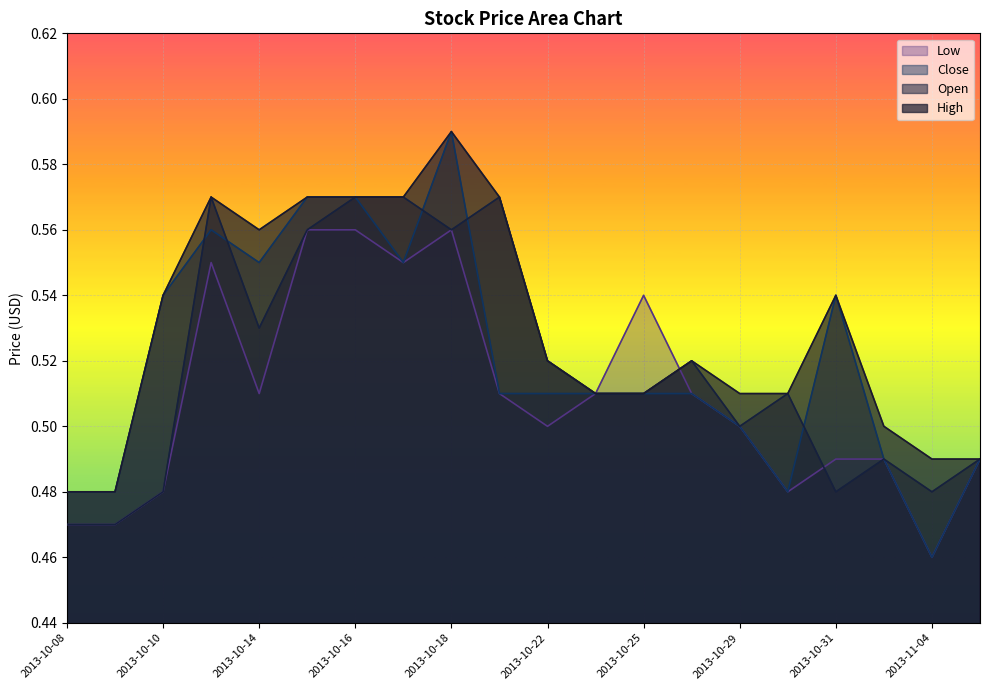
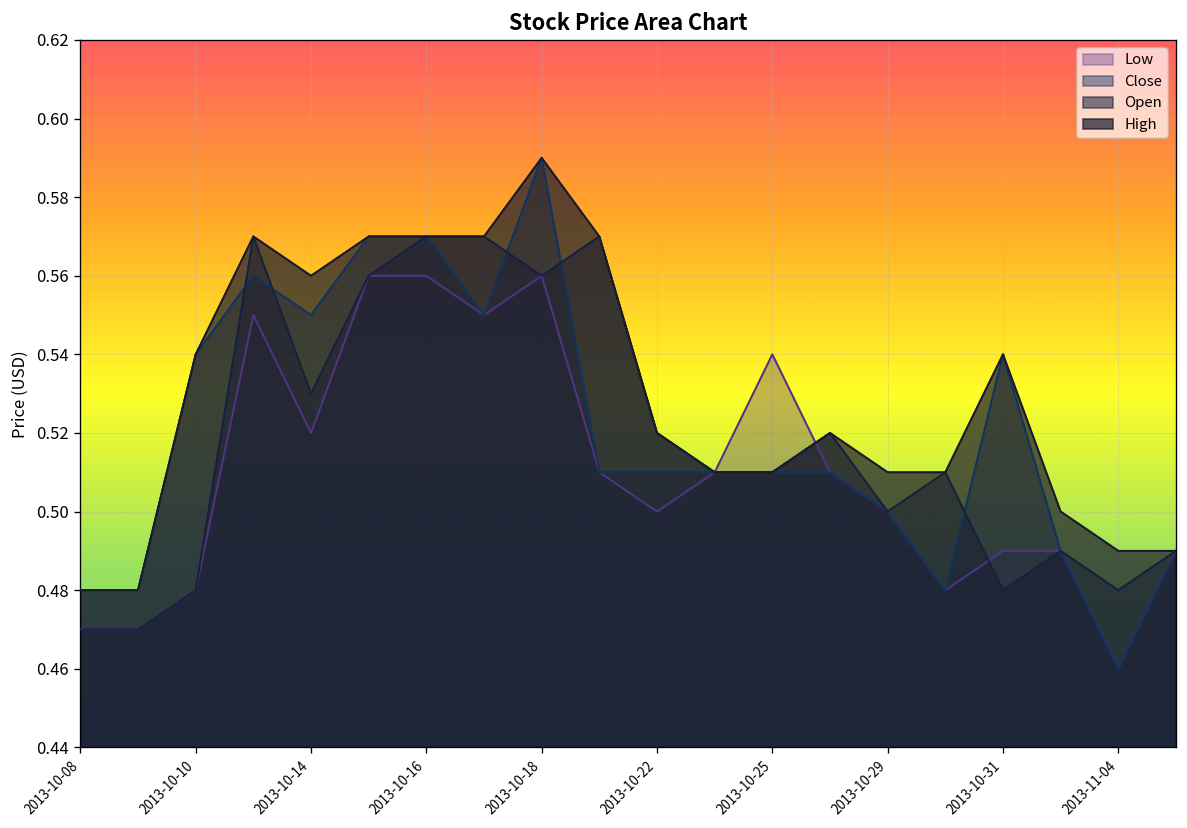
  {
    "Low": {
-     "2013-10-14": 0.51,
+     "2013-10-14": 0.52,
      "2013-10-16": 0.56,
      "2013-10-22": 0.50,
      "2013-10-25": 0.54,
      "2013-10-31": 0.49
    }
  }
